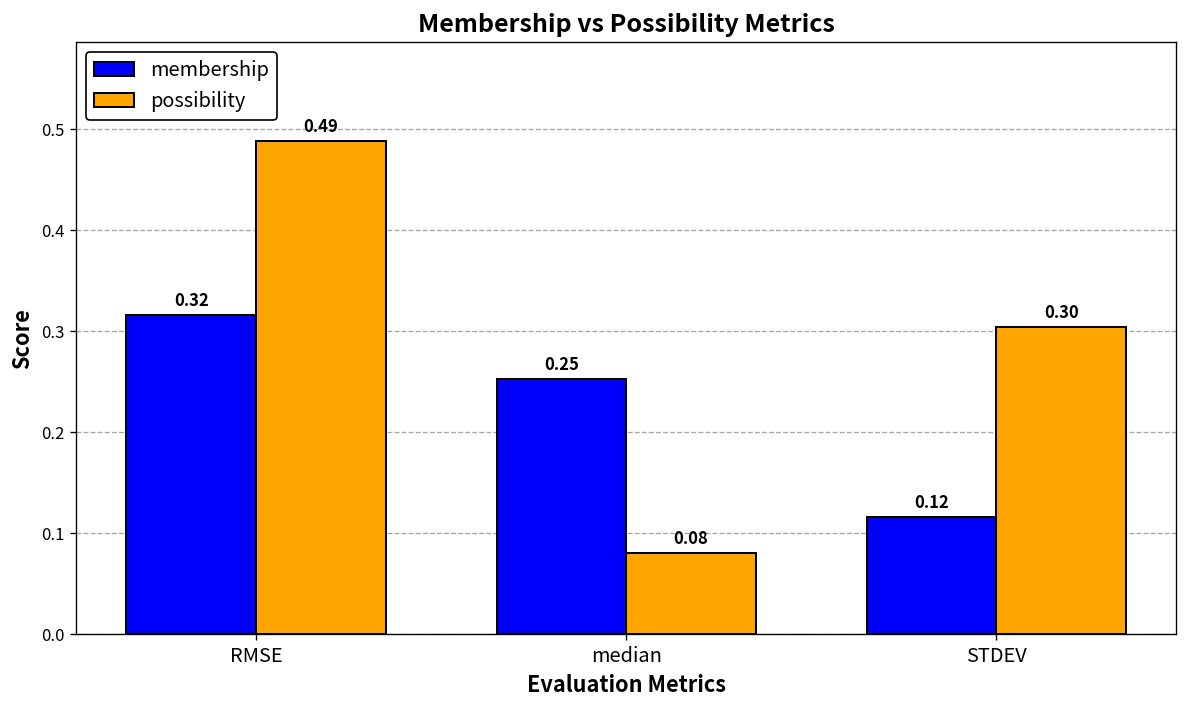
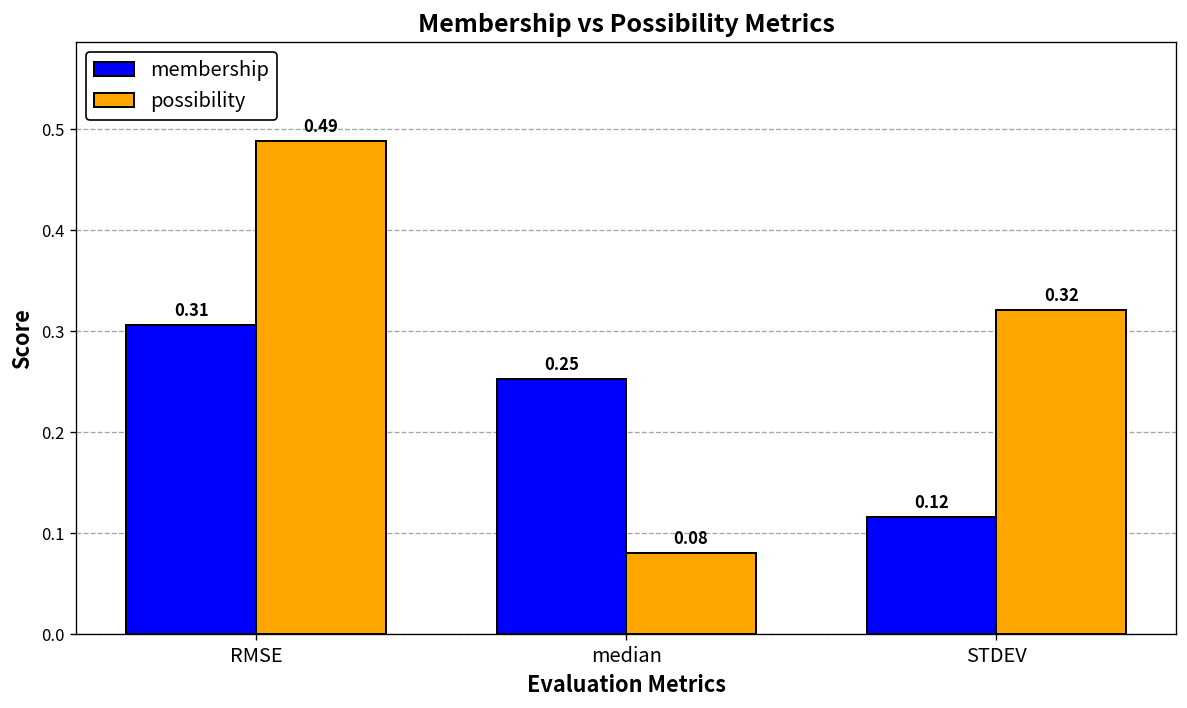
  {
    "membership": {
-     "RMSE": 0.32,
+     "RMSE": 0.31,
      "median": 0.25,
      "STDEV": 0.12
    },
    "possibility": {
      "RMSE": 0.49,
      "median": 0.08,
-     "STDEV": 0.30
+     "STDEV": 0.32
    }
  }
